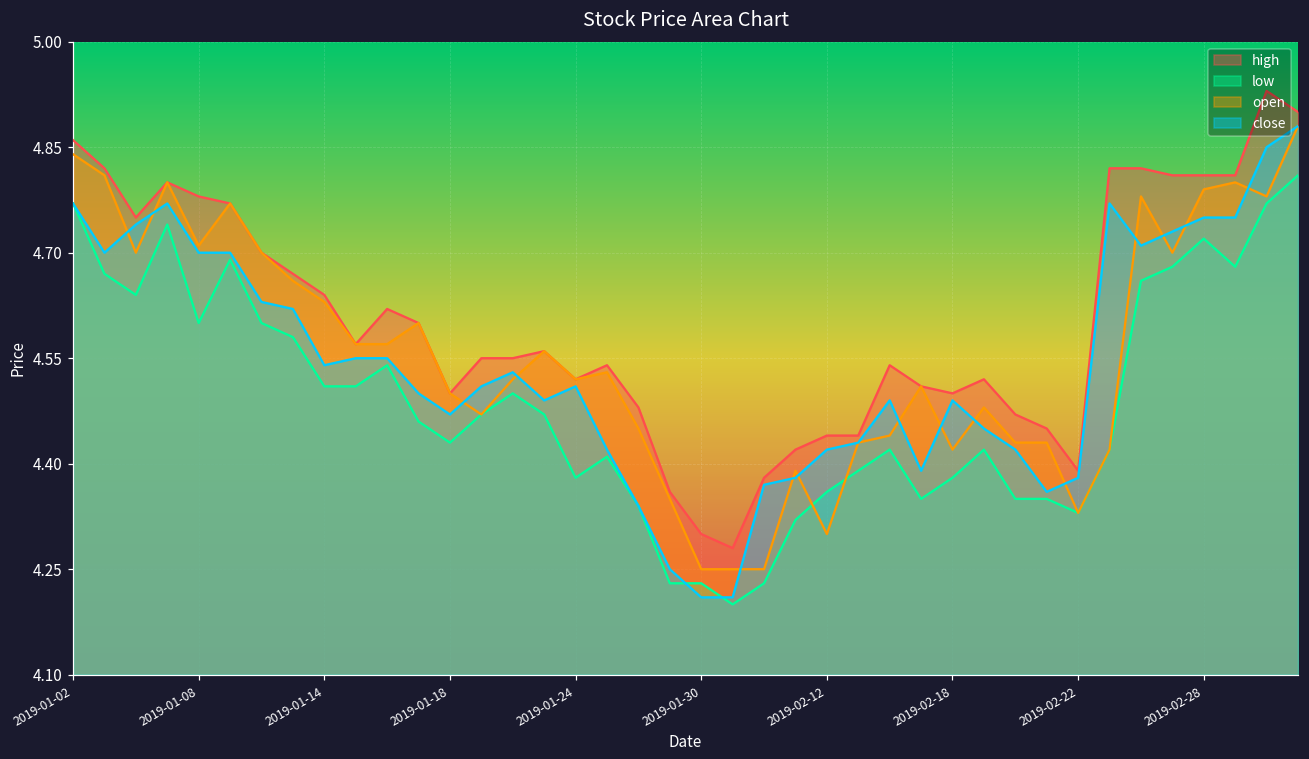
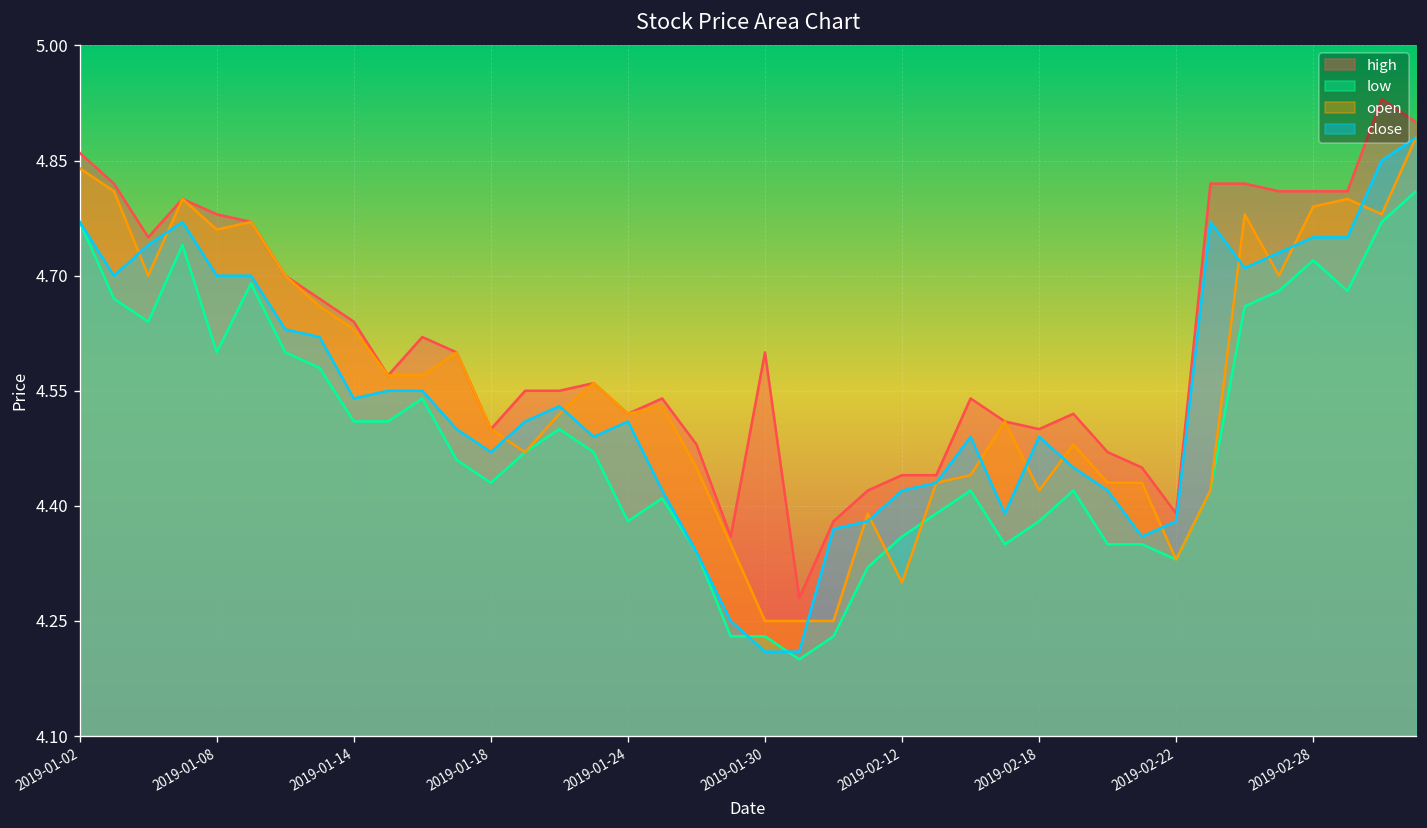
  {
    "high": {
      "2019-01-02": 4.86,
      "2019-01-08": 4.78,
      "2019-01-14": 4.64,
-     "2019-01-30": 4.3,
+     "2019-01-30": 4.6,
      "2019-02-12": 4.44,
      "2019-02-18": 4.5,
      "2019-02-22": 4.39,
      "2019-02-28": 4.81
    },
    "low": {
      "2019-01-08": 4.60,
      "2019-01-14": 4.51,
      "2019-01-18": 4.43,
      "2019-01-24": 4.38,
      "2019-01-30": 4.23,
      "2019-02-12": 4.36,
      "2019-02-18": 4.38,
      "2019-02-28": 4.72
    },
    "open": {
      "2019-01-02": 4.84,
-     "2019-01-08": 4.71,
+     "2019-01-08": 4.76,
      "2019-01-14": 4.63,
      "2019-01-30": 4.25,
      "2019-02-12": 4.30,
      "2019-02-18": 4.42,
      "2019-02-28": 4.79
    },
    "close": {
      "2019-01-08": 4.70,
      "2019-01-14": 4.54,
      "2019-01-18": 4.47,
      "2019-01-24": 4.51,
      "2019-01-30": 4.21,
      "2019-02-12": 4.42,
      "2019-02-18": 4.49,
      "2019-02-22": 4.38,
      "2019-02-28": 4.75
    }
  }
